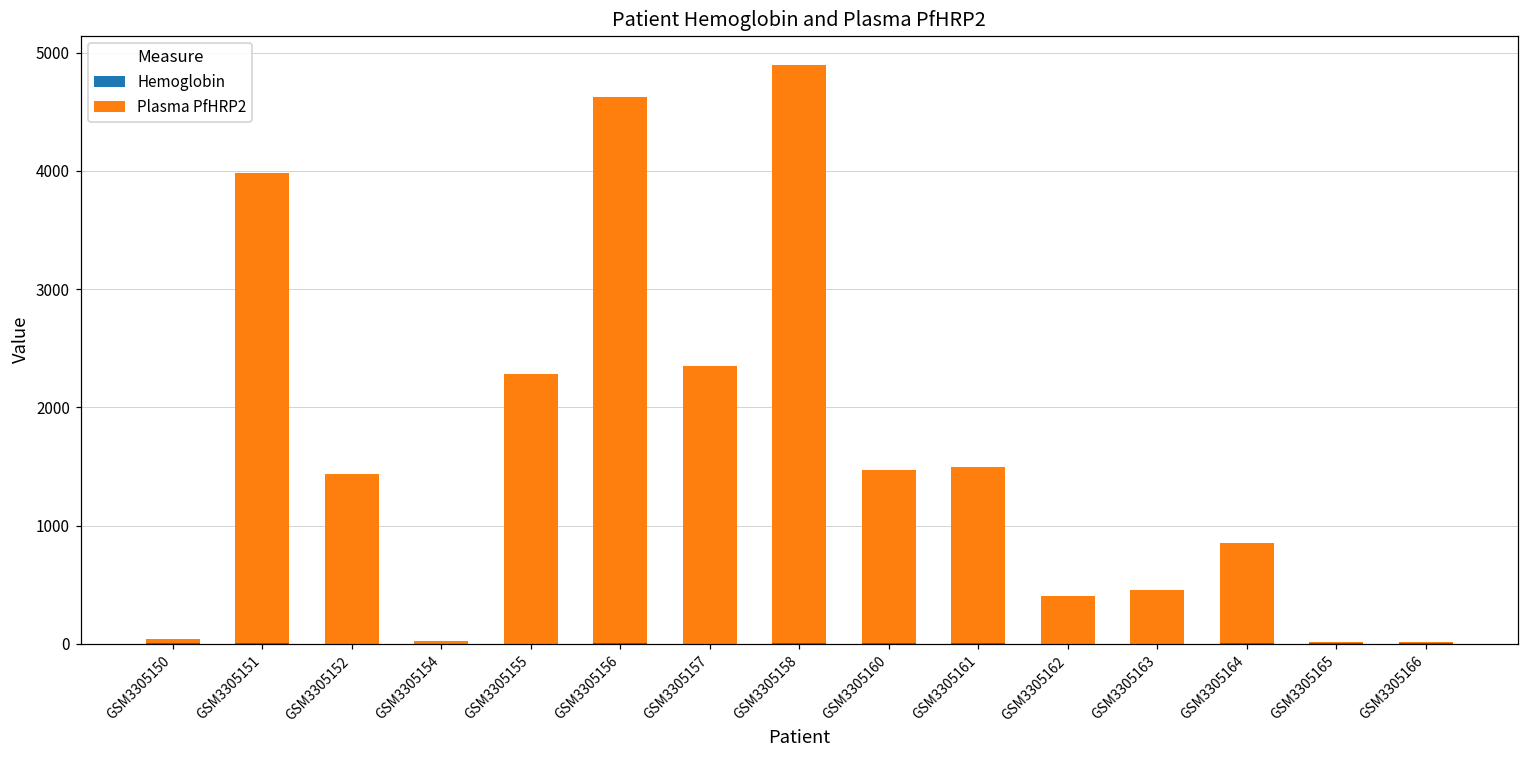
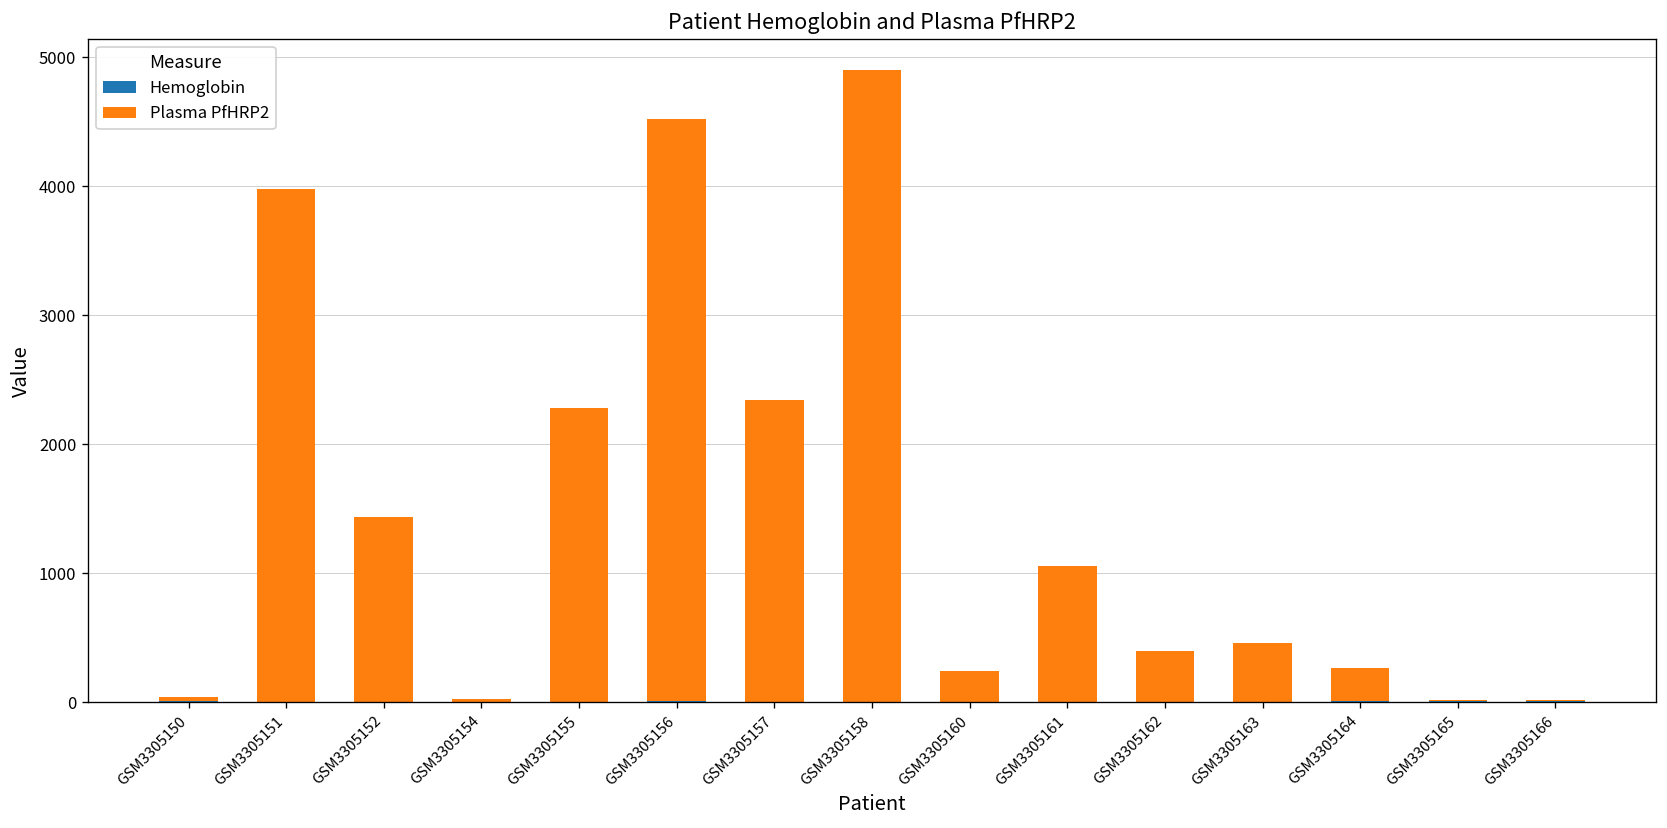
  {
    "Plasma PfHRP2": {
      "GSM3305150": 30,
      "GSM3305151": 3980,
      "GSM3305152": 1430,
      "GSM3305155": 2280,
-     "GSM3305156": 4610,
+     "GSM3305156": 4510,
      "GSM3305157": 2340,
      "GSM3305158": 4890,
-     "GSM3305160": 1470,
-     "GSM3305161": 1490,
+     "GSM3305160": 240,
+     "GSM3305161": 1050,
      "GSM3305162": 400,
      "GSM3305163": 450,
-     "GSM3305164": 840
+     "GSM3305164": 260
    }
  }
